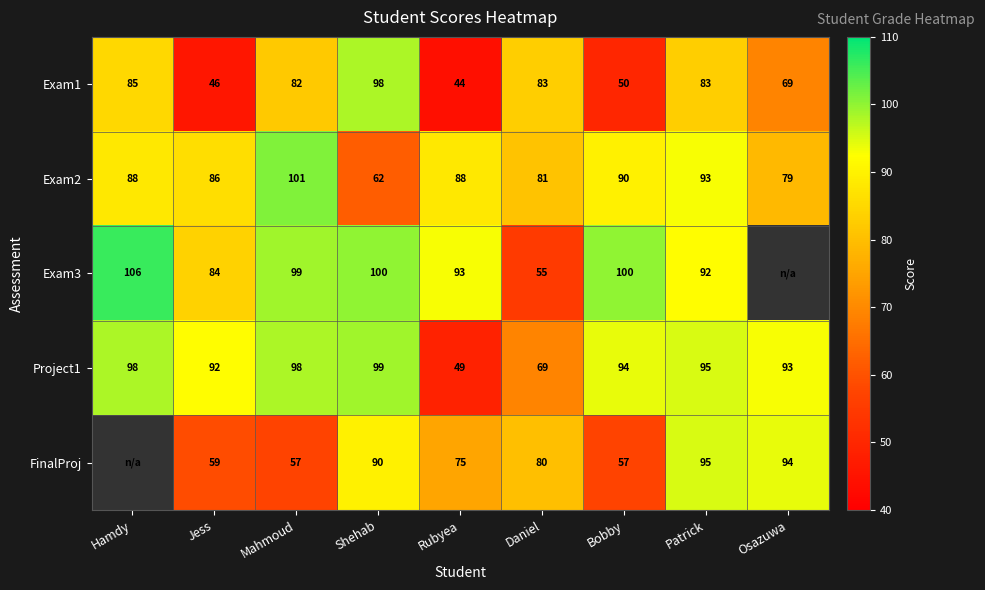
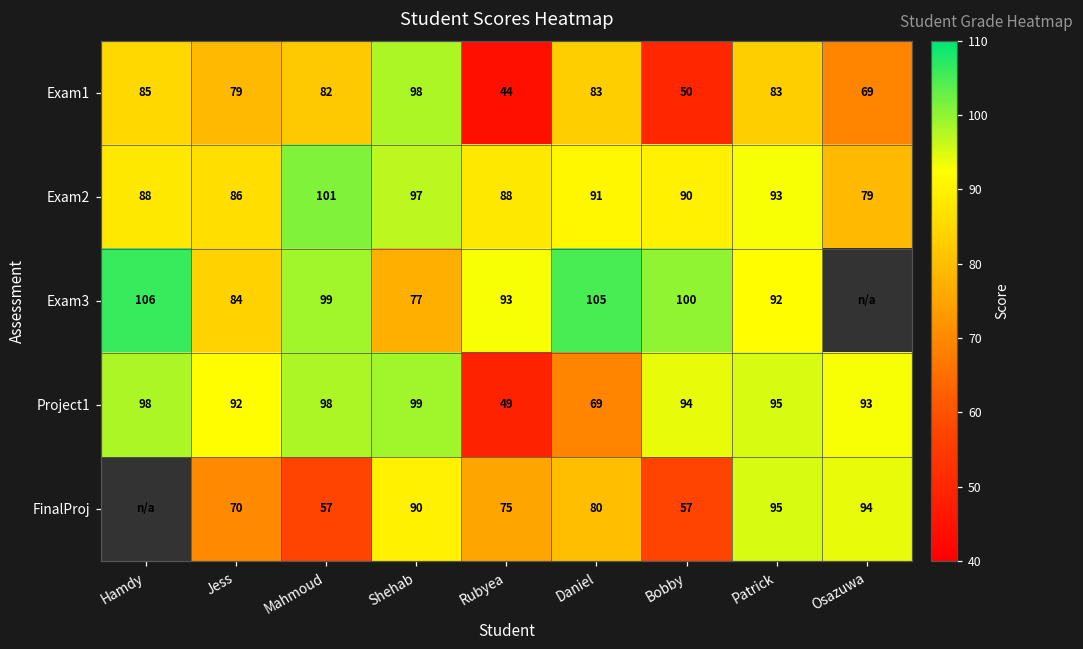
  {
    "Exam1": {
      "Hamdy": 85,
-     "Jess": 46,
+     "Jess": 79,
      "Mahmoud": 82,
      "Shehab": 98,
      "Rubyea": 44,
      "Daniel": 83,
      "Bobby": 50,
      "Patrick": 83,
      "Osazuwa": 69
    },
    "Exam2": {
      "Hamdy": 88,
      "Jess": 86,
      "Mahmoud": 101,
-     "Shehab": 62,
+     "Shehab": 97,
      "Rubyea": 88,
-     "Daniel": 81,
+     "Daniel": 91,
      "Bobby": 90,
      "Patrick": 93,
      "Osazuwa": 79
    },
    "Exam3": {
      "Hamdy": 106,
      "Jess": 84,
      "Mahmoud": 99,
-     "Shehab": 100,
+     "Shehab": 77,
      "Rubyea": 93,
-     "Daniel": 55,
+     "Daniel": 105,
      "Bobby": 100,
      "Patrick": 92
    },
    "Project1": {
      "Hamdy": 98,
      "Jess": 92,
      "Mahmoud": 98,
      "Shehab": 99,
      "Rubyea": 49,
      "Daniel": 69,
      "Bobby": 94,
      "Patrick": 95,
      "Osazuwa": 93
    },
    "FinalProj": {
-     "Jess": 59,
+     "Jess": 70,
      "Mahmoud": 57,
      "Shehab": 90,
      "Rubyea": 75,
      "Daniel": 80,
      "Bobby": 57,
      "Patrick": 95,
      "Osazuwa": 94
    }
  }
